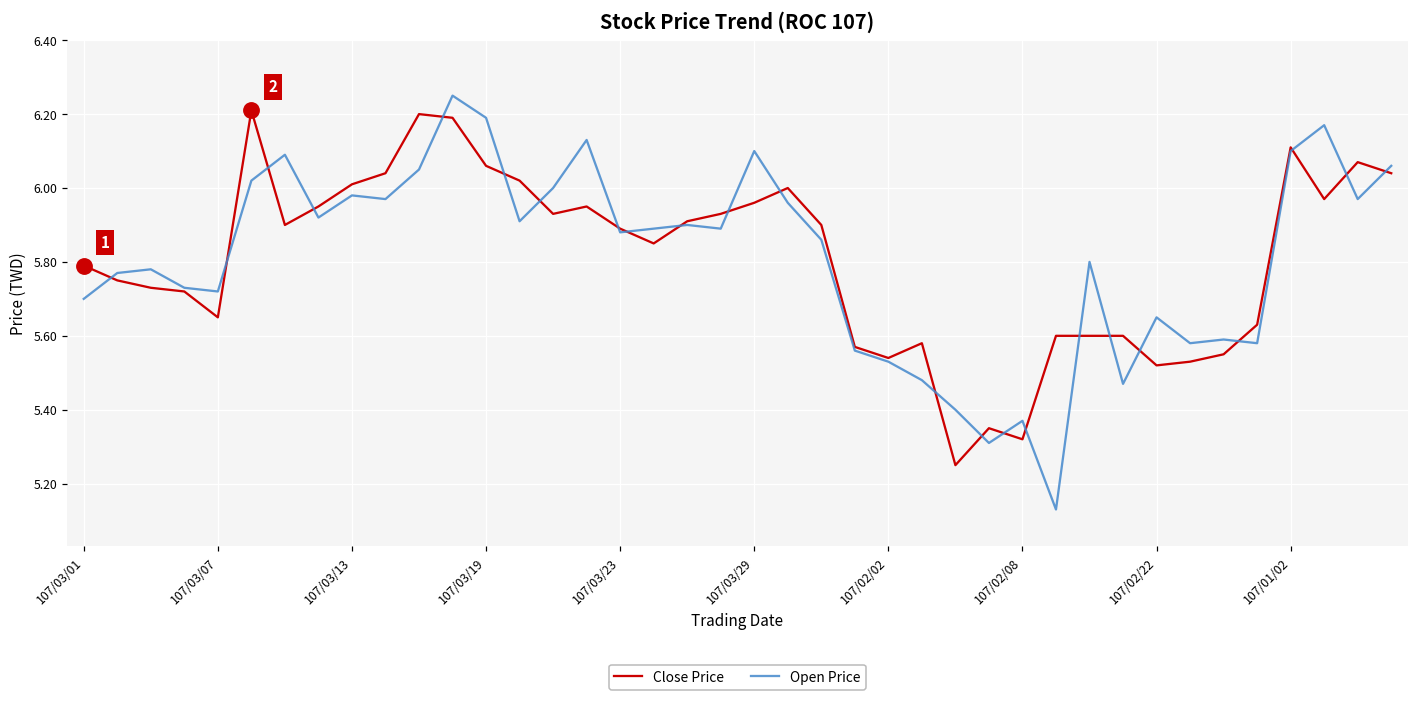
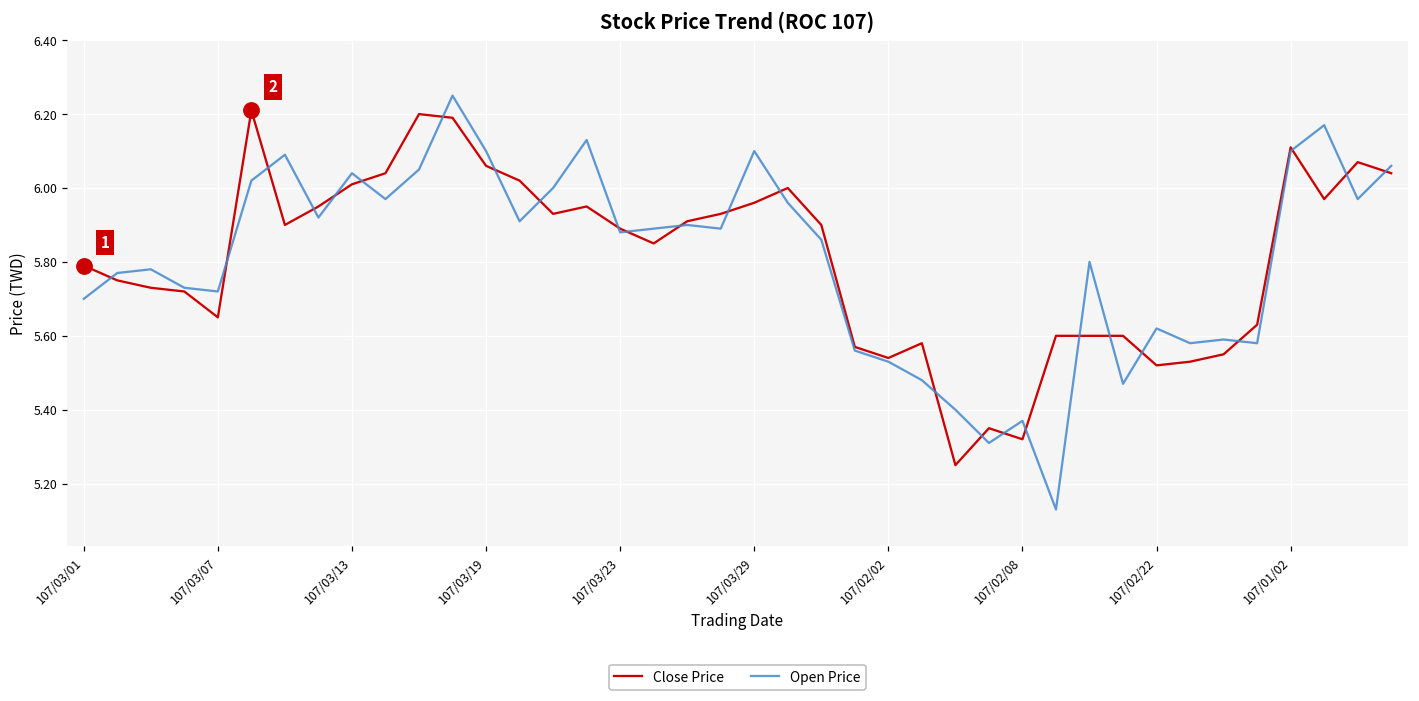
  {
    "Open Price": {
      "107/03/01": 5.70,
      "107/03/07": 5.72,
-     "107/03/13": 5.98,
-     "107/03/19": 6.19,
+     "107/03/13": 6.04,
+     "107/03/19": 6.10,
      "107/03/23": 5.88,
      "107/03/29": 6.10,
      "107/02/02": 5.53,
      "107/02/08": 5.37,
-     "107/02/22": 5.65,
+     "107/02/22": 5.62,
      "107/01/02": 6.10
    }
  }
